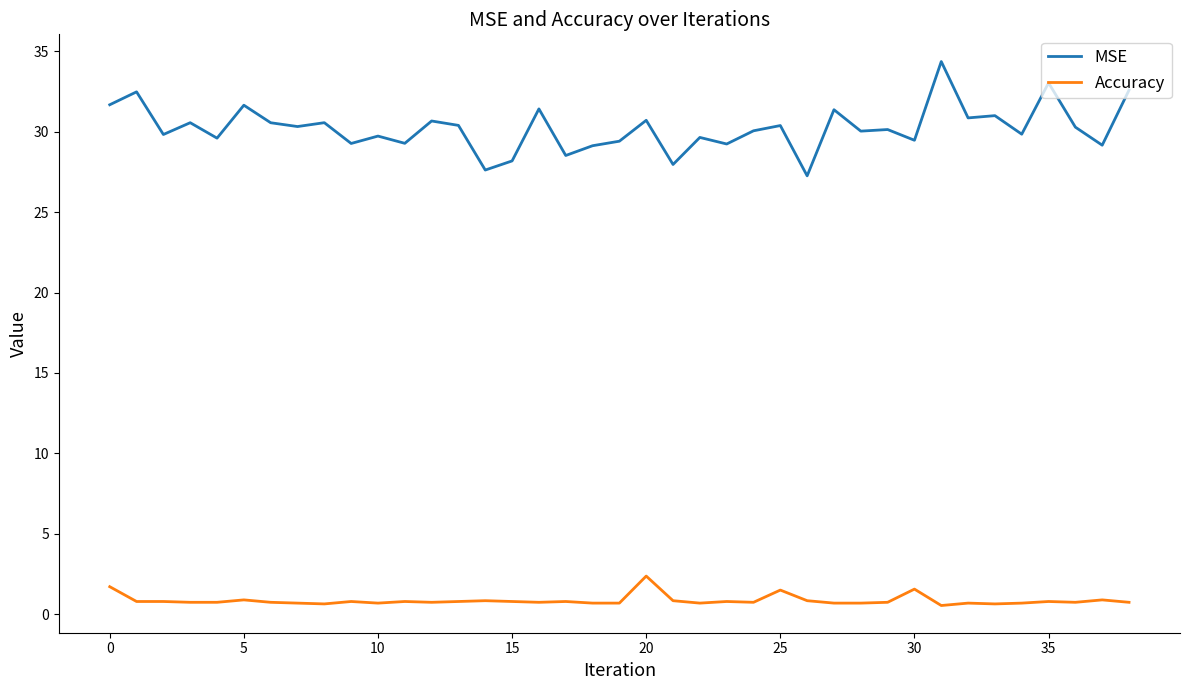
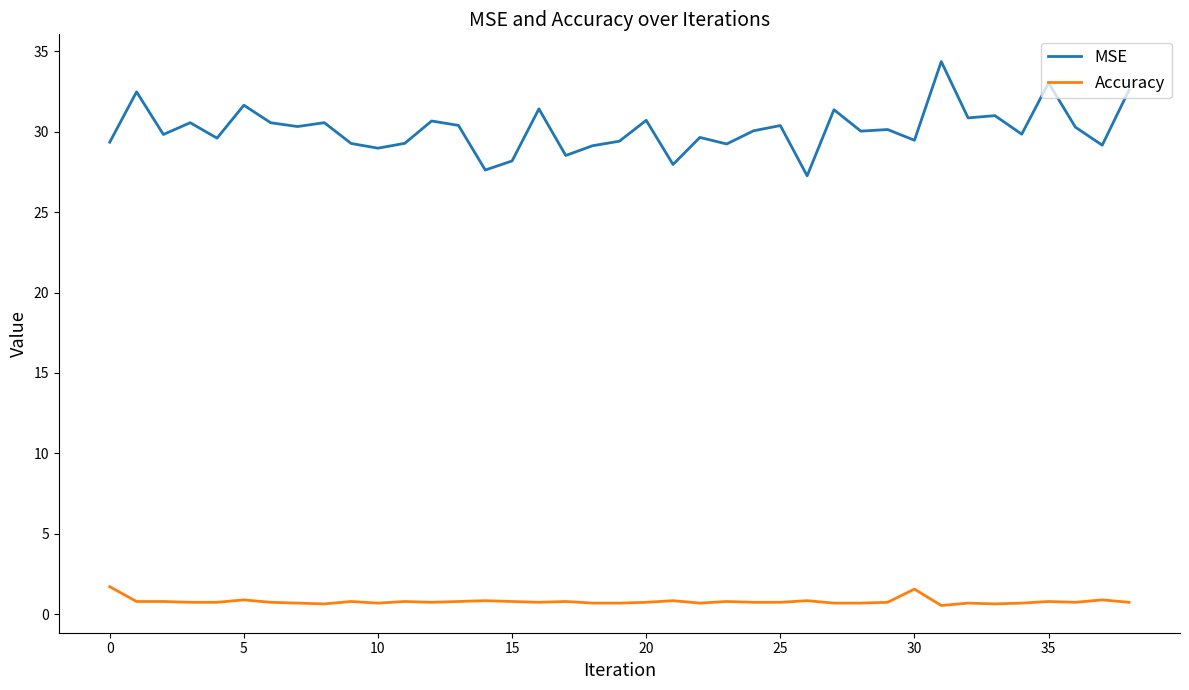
  {
    "MSE": {
-     "0": 31.7,
+     "0": 29.3,
      "5": 31.6,
-     "10": 29.7,
+     "10": 29.0,
      "15": 28.2,
      "20": 30.7,
      "25": 30.4,
      "30": 29.5
    },
    "Accuracy": {
      "0": 1.7,
      "5": 0.9,
      "10": 0.7,
      "15": 0.8,
-     "20": 2.4,
-     "25": 1.5,
+     "20": 0.8,
+     "25": 0.8,
      "30": 1.6,
      "35": 0.8
    }
  }
